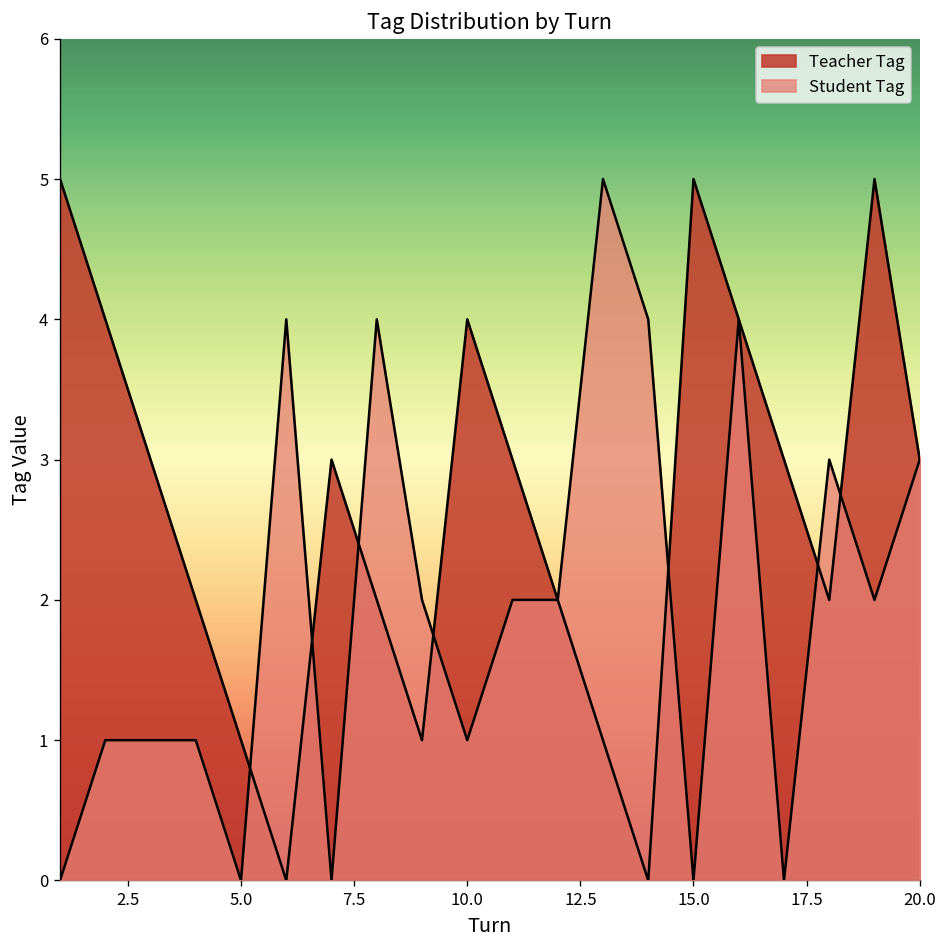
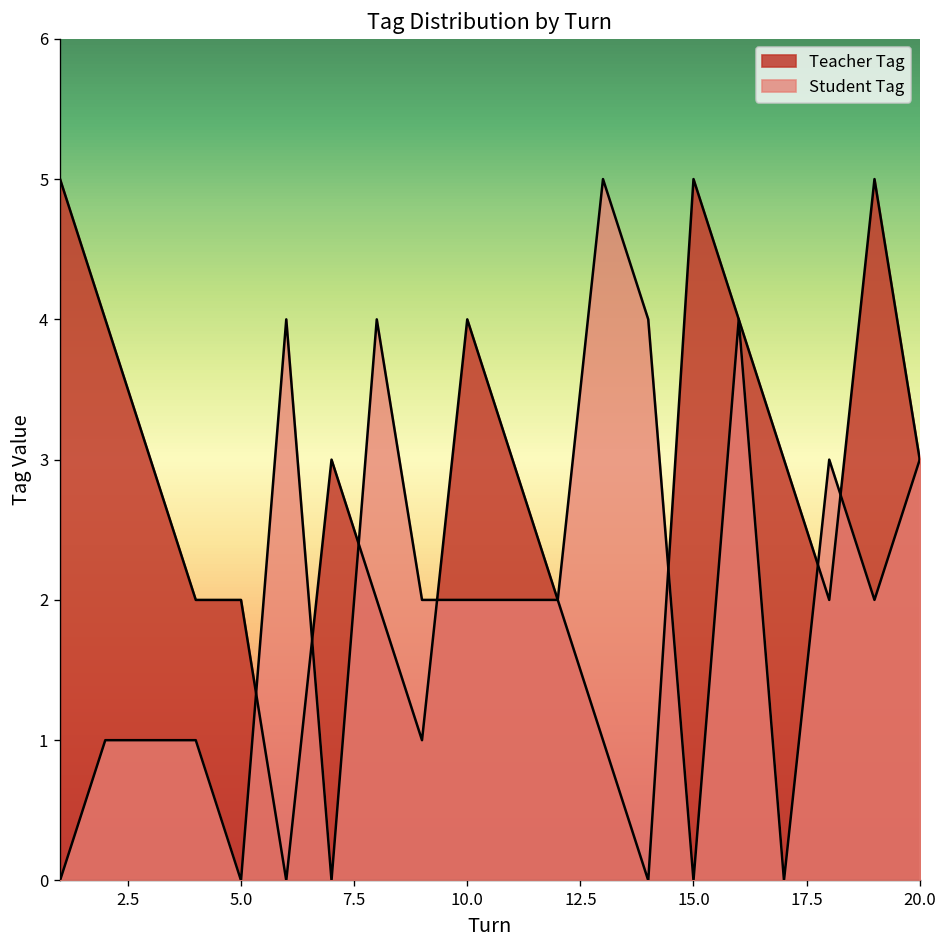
  {
    "Teacher Tag": {
-     "5.0": 1,
+     "5.0": 2,
      "10.0": 4,
      "15.0": 5
    },
    "Student Tag": {
      "5.0": 0,
-     "10.0": 1,
+     "10.0": 2,
      "15.0": 0
    }
  }
